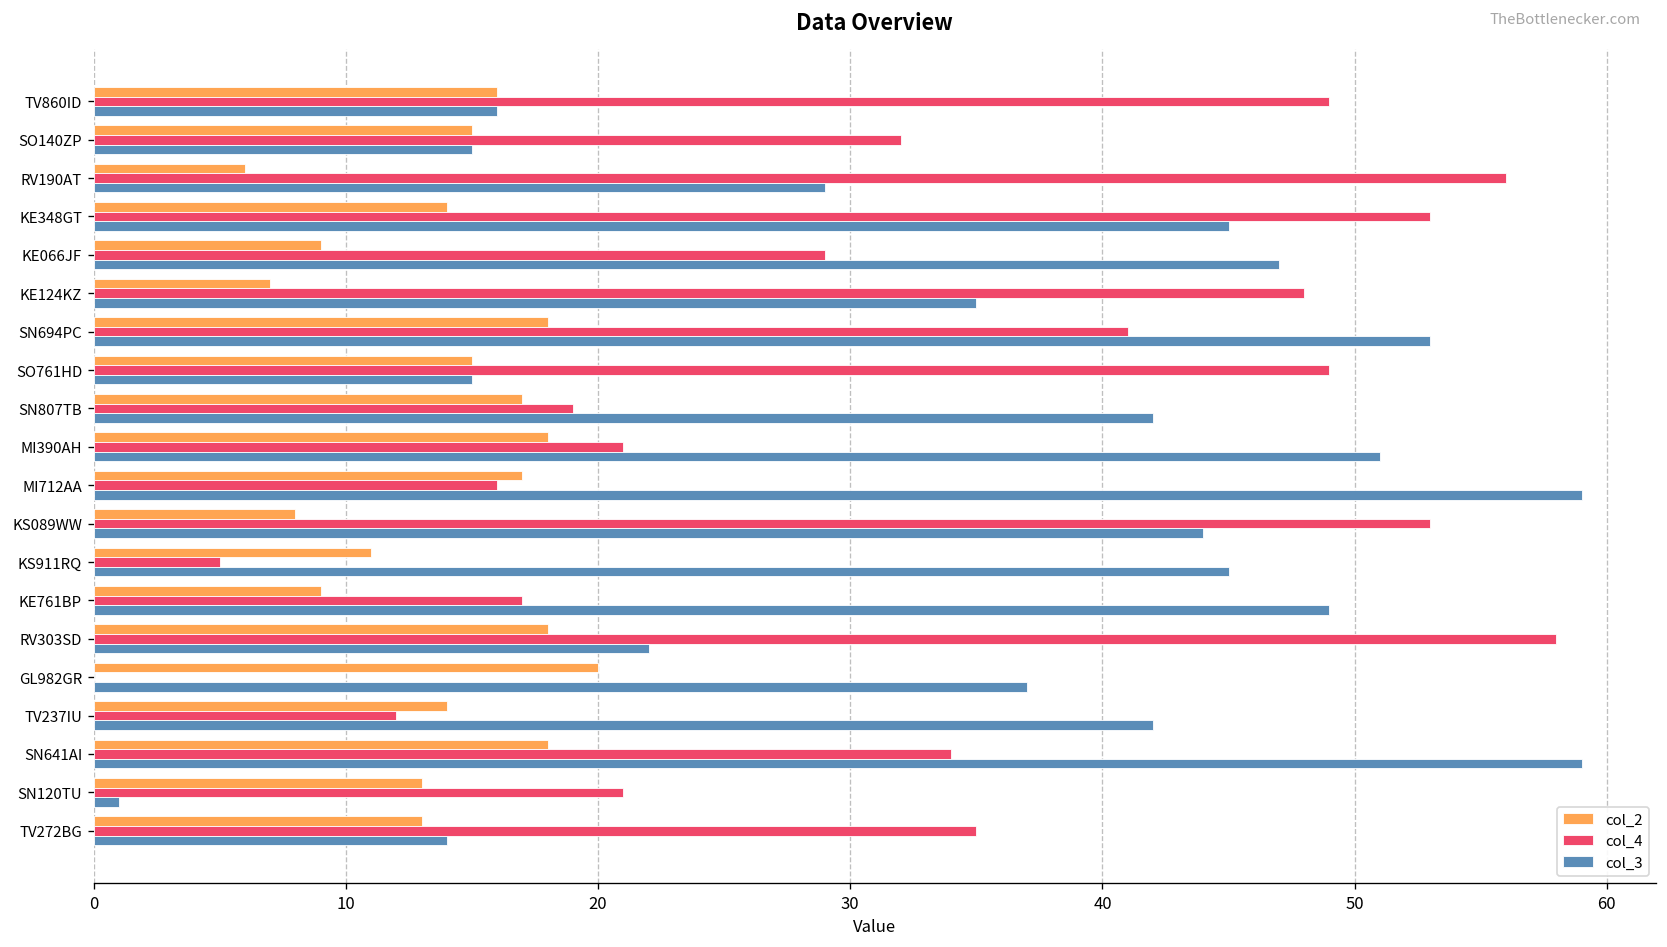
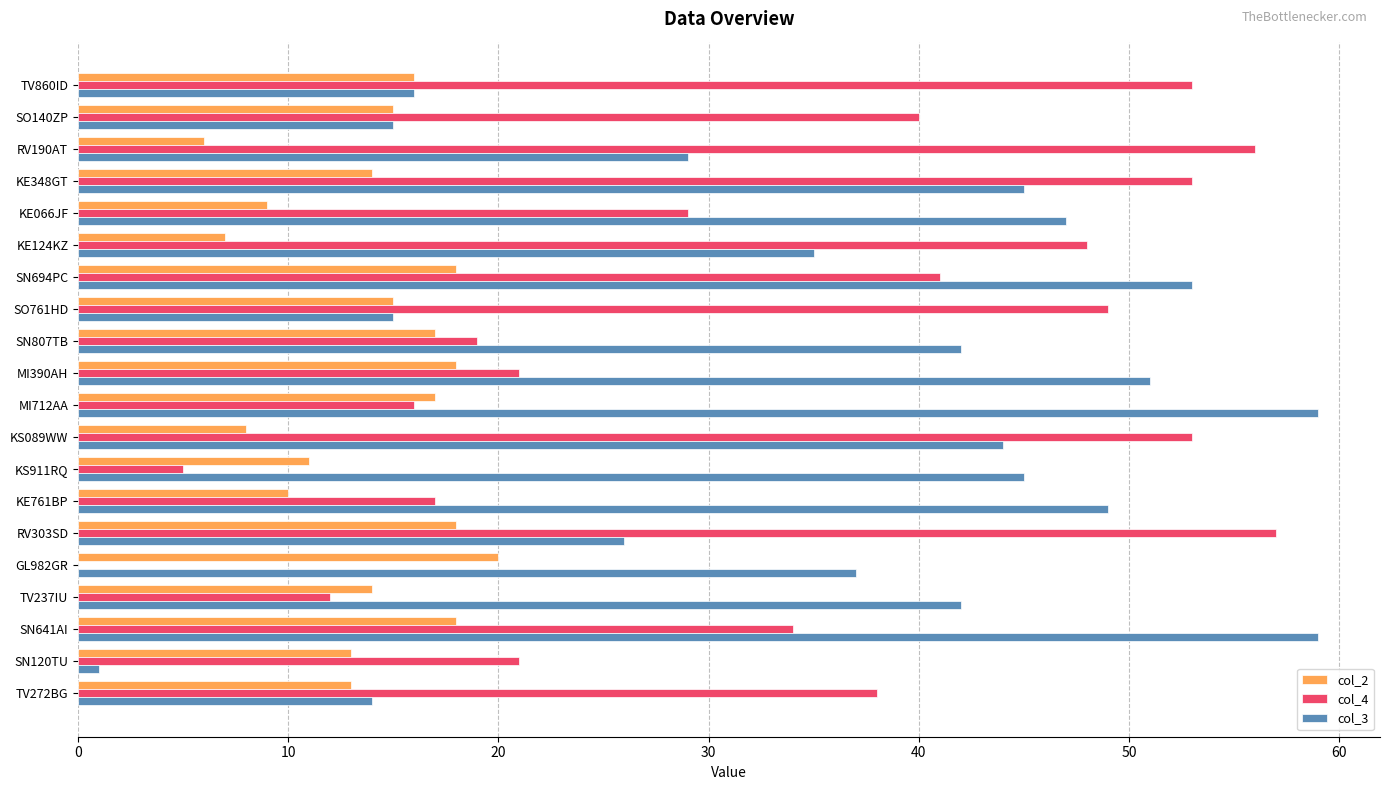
  {
    "col_2": {
      "TV860ID": 16,
      "SO140ZP": 15,
      "RV190AT": 6,
      "KE348GT": 14,
      "KE066JF": 9,
      "KE124KZ": 7,
      "SN694PC": 18,
      "SO761HD": 15,
      "SN807TB": 17,
      "MI390AH": 18,
      "MI712AA": 17,
      "KS089WW": 8,
      "KS911RQ": 11,
-     "KE761BP": 9,
+     "KE761BP": 10,
      "RV303SD": 18,
      "GL982GR": 20,
      "TV237IU": 14,
      "SN641AI": 18,
      "SN120TU": 13,
      "TV272BG": 13
    },
    "col_4": {
-     "TV860ID": 49,
-     "SO140ZP": 32,
+     "TV860ID": 53,
+     "SO140ZP": 40,
      "RV190AT": 56,
      "KE348GT": 53,
      "KE066JF": 29,
      "KE124KZ": 48,
      "SN694PC": 41,
      "SO761HD": 49,
      "SN807TB": 19,
      "MI390AH": 21,
      "MI712AA": 16,
      "KS089WW": 53,
      "KS911RQ": 5,
      "KE761BP": 17,
-     "RV303SD": 58,
+     "RV303SD": 57,
      "GL982GR": 0,
      "TV237IU": 12,
      "SN641AI": 34,
      "SN120TU": 21,
-     "TV272BG": 35
+     "TV272BG": 38
    },
    "col_3": {
      "TV860ID": 16,
      "SO140ZP": 15,
      "RV190AT": 29,
      "KE348GT": 45,
      "KE066JF": 47,
      "KE124KZ": 35,
      "SN694PC": 53,
      "SO761HD": 15,
      "SN807TB": 42,
      "MI390AH": 51,
      "MI712AA": 59,
      "KS089WW": 44,
      "KS911RQ": 45,
      "KE761BP": 49,
-     "RV303SD": 22,
+     "RV303SD": 26,
      "GL982GR": 37,
      "TV237IU": 42,
      "SN641AI": 59,
      "SN120TU": 1,
      "TV272BG": 14
    }
  }
